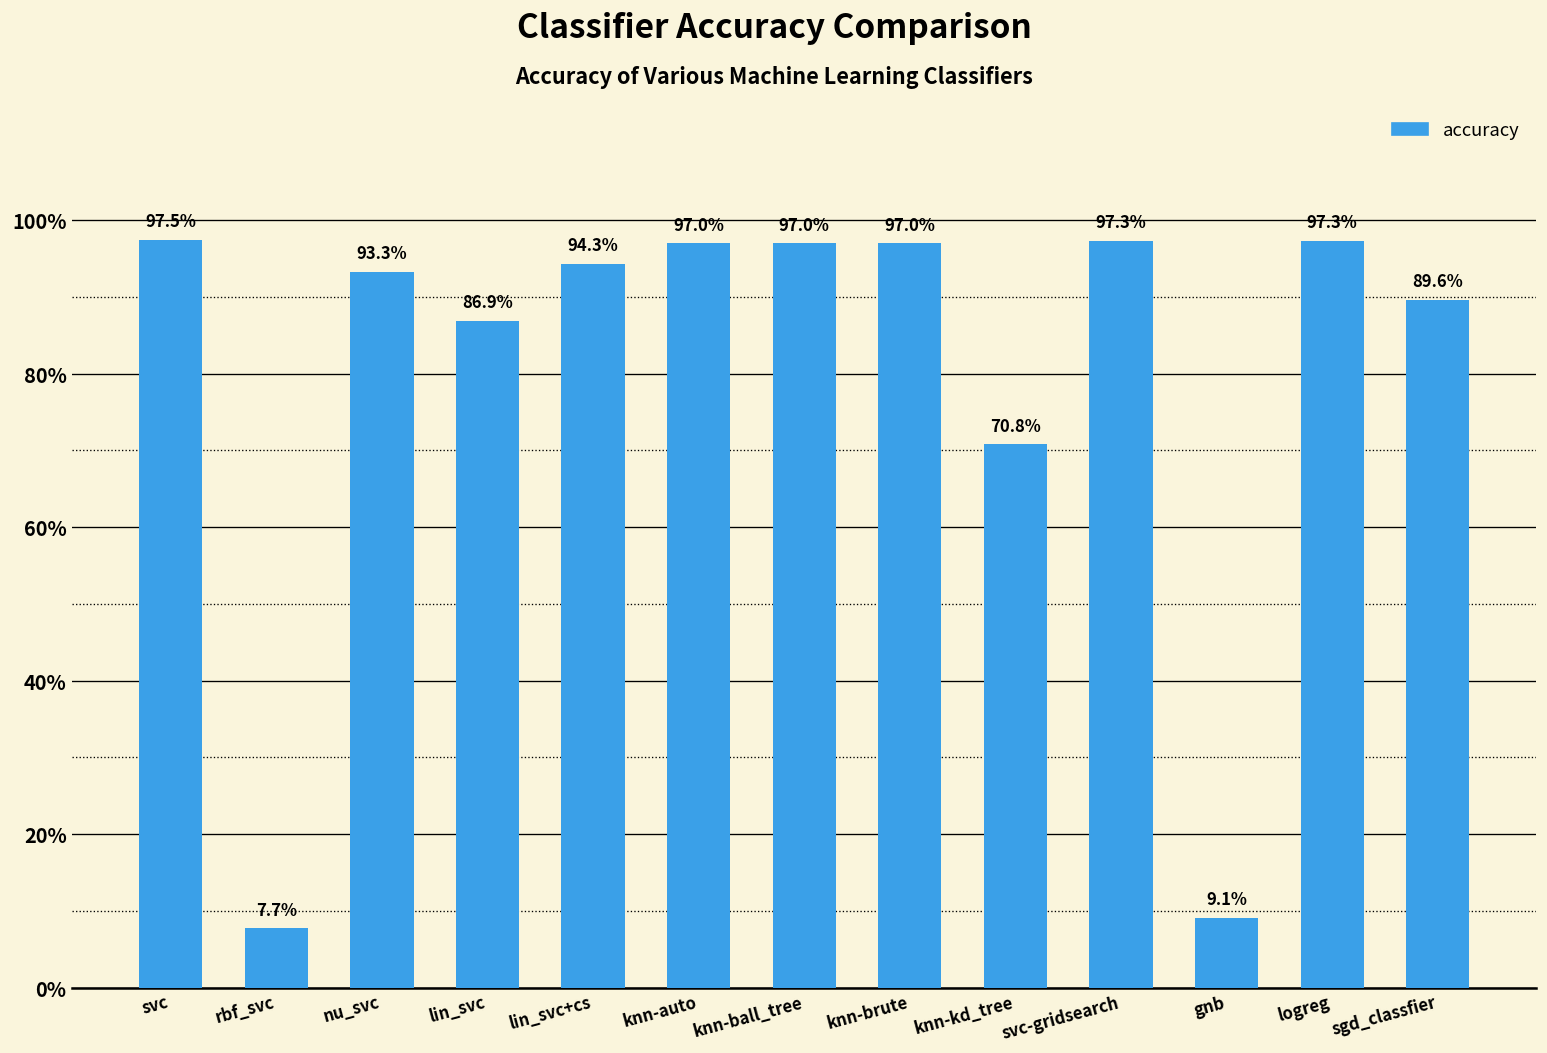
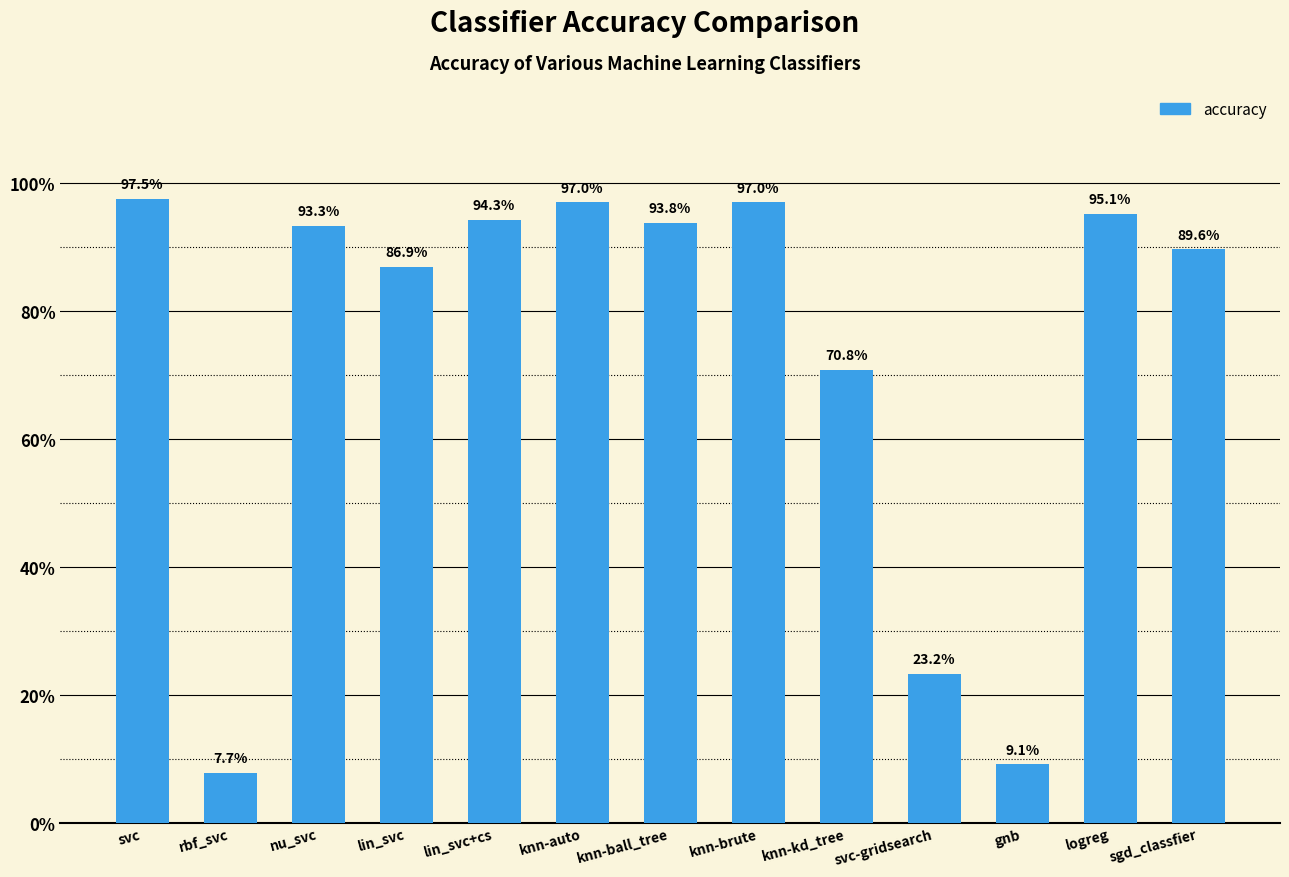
  {
    "svc": "97.5%",
    "rbf_svc": "7.7%",
    "nu_svc": "93.3%",
    "lin_svc": "86.9%",
    "lin_svc+cs": "94.3%",
    "knn-auto": "97.0%",
-   "knn-ball_tree": "97.0%",
+   "knn-ball_tree": "93.8%",
    "knn-brute": "97.0%",
    "knn-kd_tree": "70.8%",
-   "svc-gridsearch": "97.3%",
+   "svc-gridsearch": "23.2%",
    "gnb": "9.1%",
-   "logreg": "97.3%",
+   "logreg": "95.1%",
    "sgd_classfier": "89.6%"
  }
